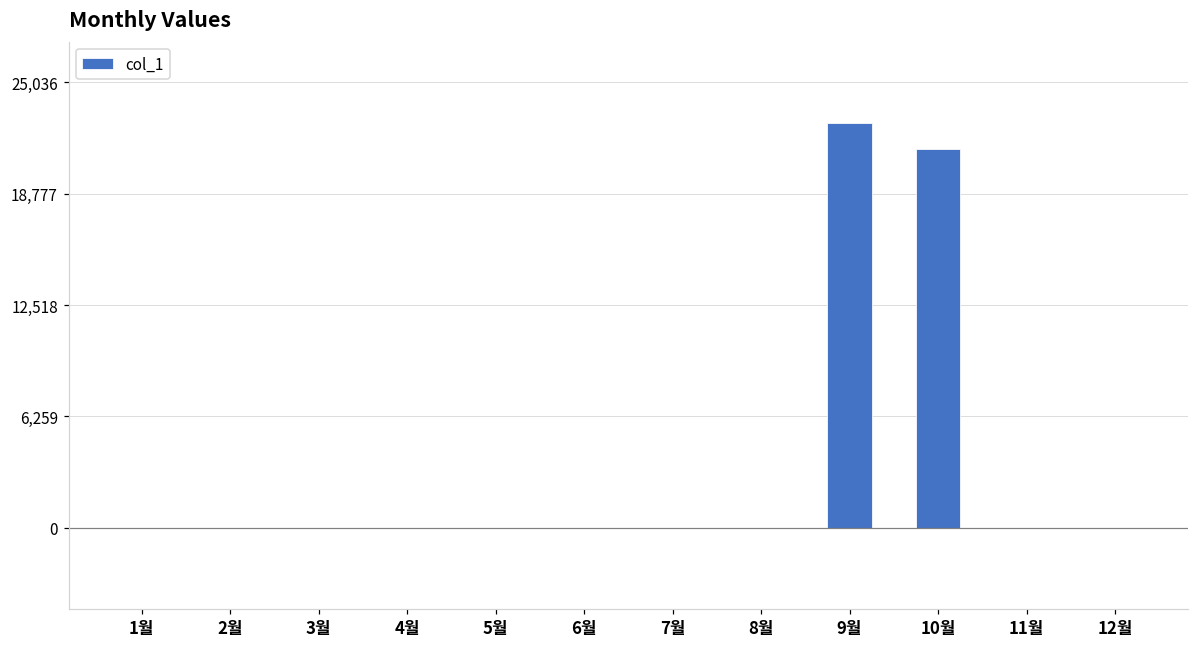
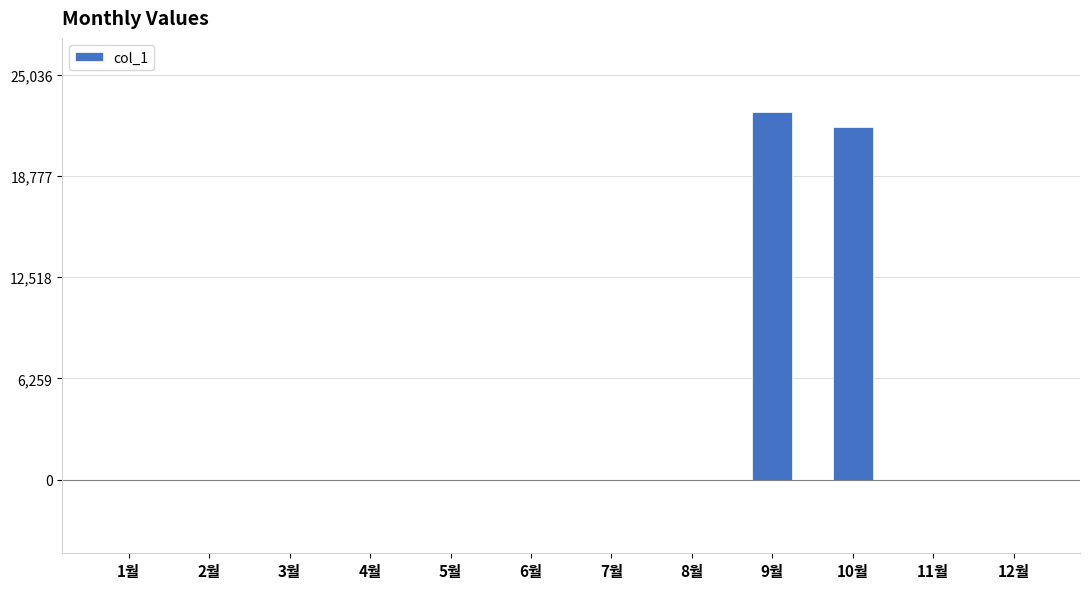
  {
    "1월": "0",
    "2월": "0",
    "3월": "0",
    "4월": "0",
    "5월": "0",
    "6월": "0",
    "7월": "0",
    "8월": "0",
    "9월": "22,800",
-   "10월": "21,300",
+   "10월": "21,800",
    "11월": "0",
    "12월": "0"
  }
